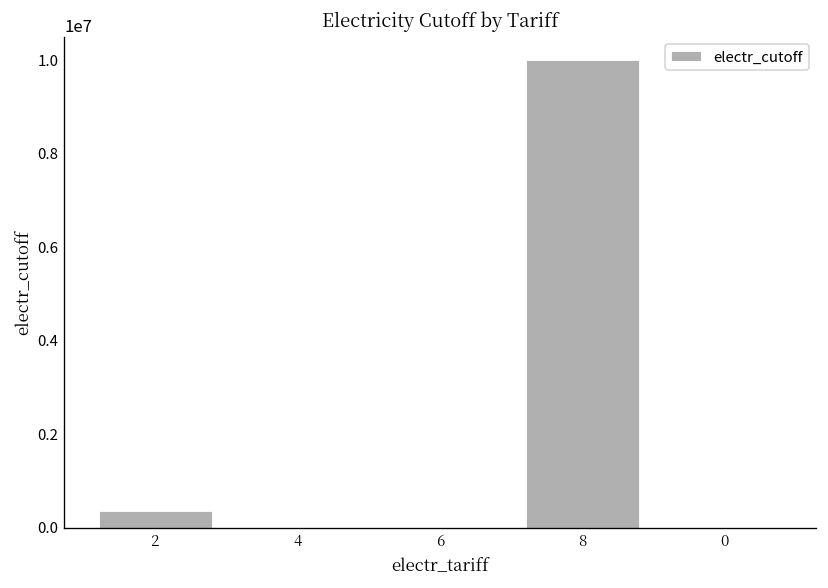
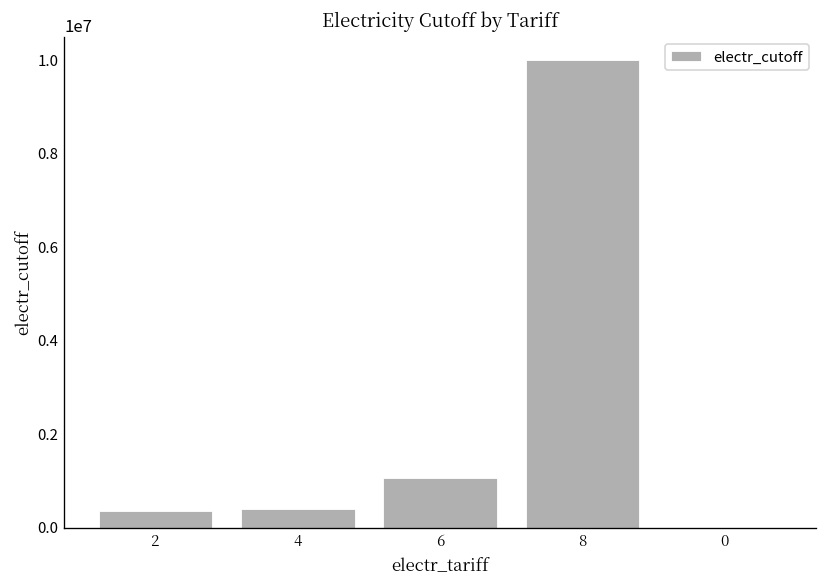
  {
    "2": 400000,
-   "4": 0,
-   "6": 0,
+   "4": 400000,
+   "6": 1100000,
    "8": 10000000,
    "0": 0
  }
